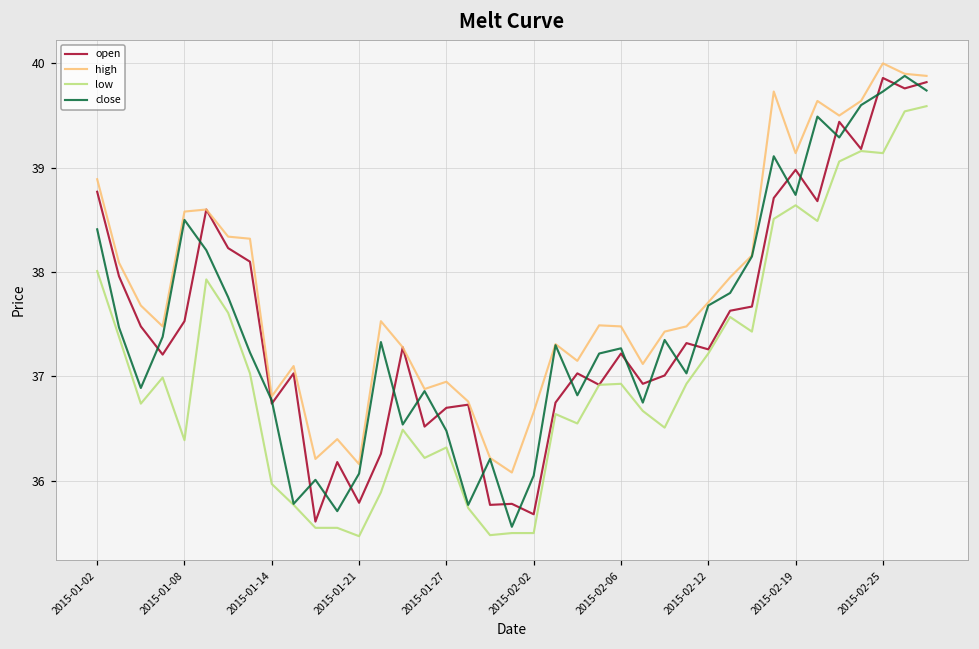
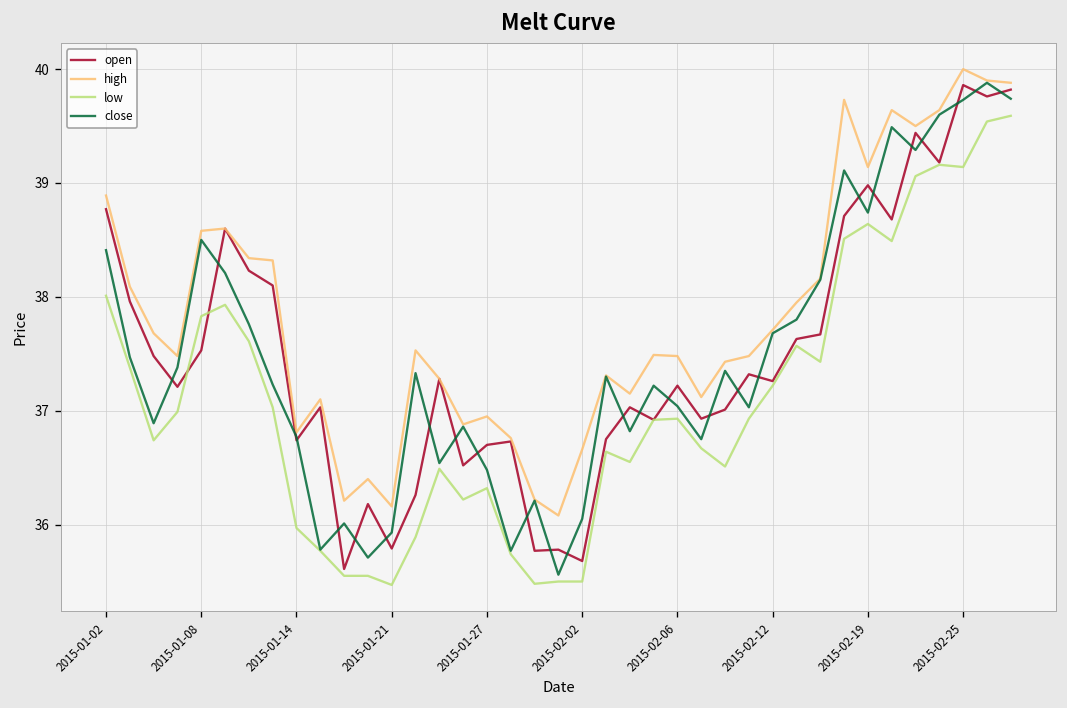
  {
    "open": {
      "2015-01-02": 38.8,
      "2015-01-08": 37.5,
      "2015-01-14": 36.7,
      "2015-01-21": 35.8,
      "2015-01-27": 36.7,
      "2015-02-02": 35.7,
      "2015-02-06": 37.2,
      "2015-02-12": 37.3,
      "2015-02-19": 39.0,
      "2015-02-25": 39.9
    },
    "high": {
      "2015-01-02": 38.9,
      "2015-01-08": 38.6,
      "2015-01-14": 36.8,
      "2015-01-21": 36.2,
      "2015-01-27": 37.0,
      "2015-02-02": 36.7,
      "2015-02-06": 37.5,
      "2015-02-12": 37.7,
      "2015-02-19": 39.1,
      "2015-02-25": 40.0
    },
    "low": {
      "2015-01-02": 38.0,
-     "2015-01-08": 36.4,
+     "2015-01-08": 37.8,
      "2015-01-14": 36.0,
      "2015-01-21": 35.5,
      "2015-01-27": 36.3,
      "2015-02-02": 35.5,
      "2015-02-06": 36.9,
      "2015-02-12": 37.2,
      "2015-02-19": 38.6,
      "2015-02-25": 39.1
    },
    "close": {
      "2015-01-02": 38.4,
      "2015-01-08": 38.5,
      "2015-01-14": 36.8,
-     "2015-01-21": 36.1,
+     "2015-01-21": 35.9,
      "2015-01-27": 36.5,
      "2015-02-02": 36.1,
-     "2015-02-06": 37.3,
+     "2015-02-06": 37.0,
      "2015-02-12": 37.7,
      "2015-02-19": 38.7,
      "2015-02-25": 39.7
    }
  }
